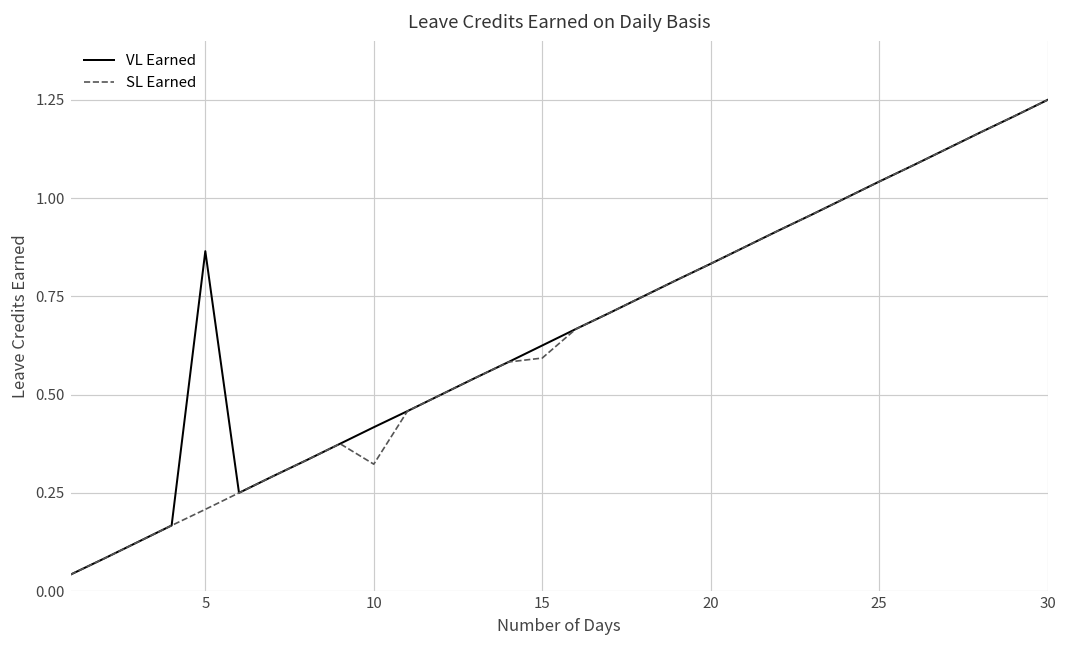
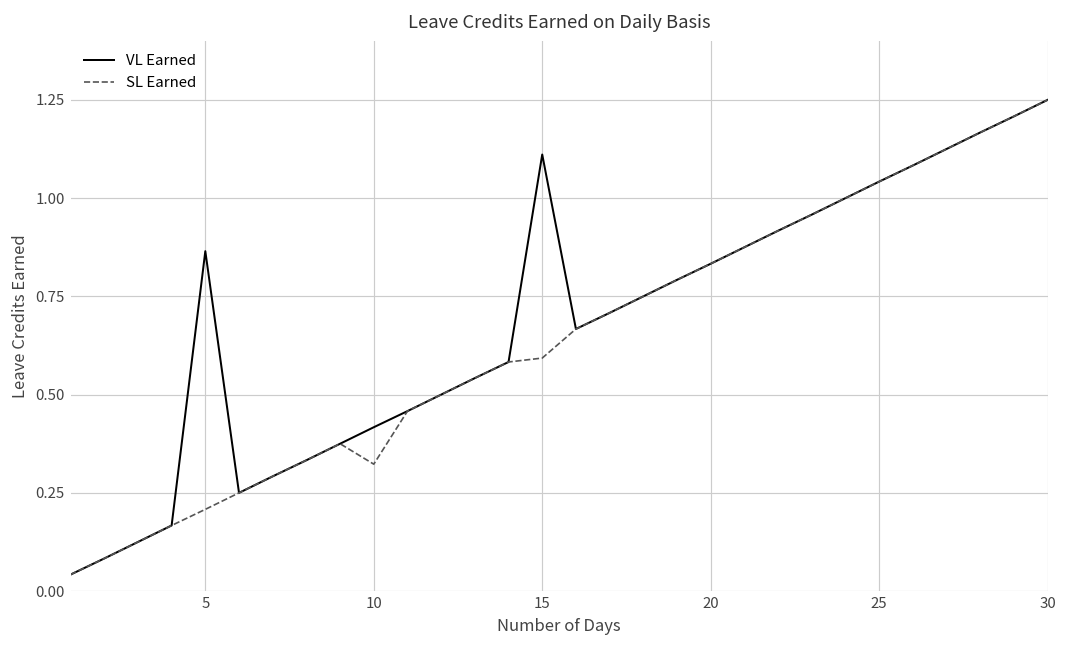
  {
    "VL Earned": {
      "5": 0.87,
      "10": 0.42,
-     "15": 0.63
+     "15": 1.11
    },
    "SL Earned": {
      "5": 0.21,
      "10": 0.32,
      "15": 0.59
    }
  }
